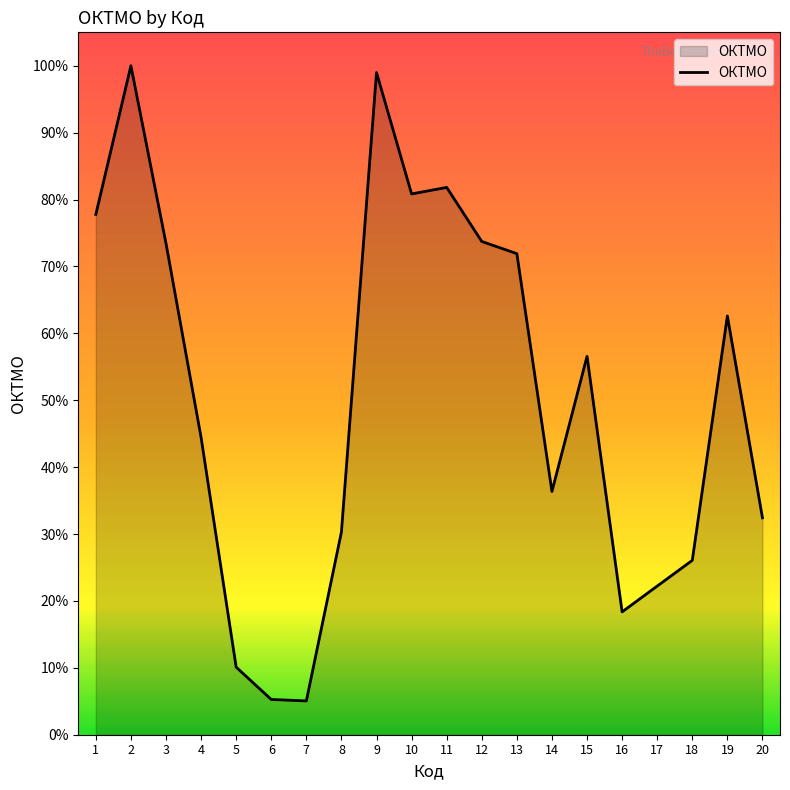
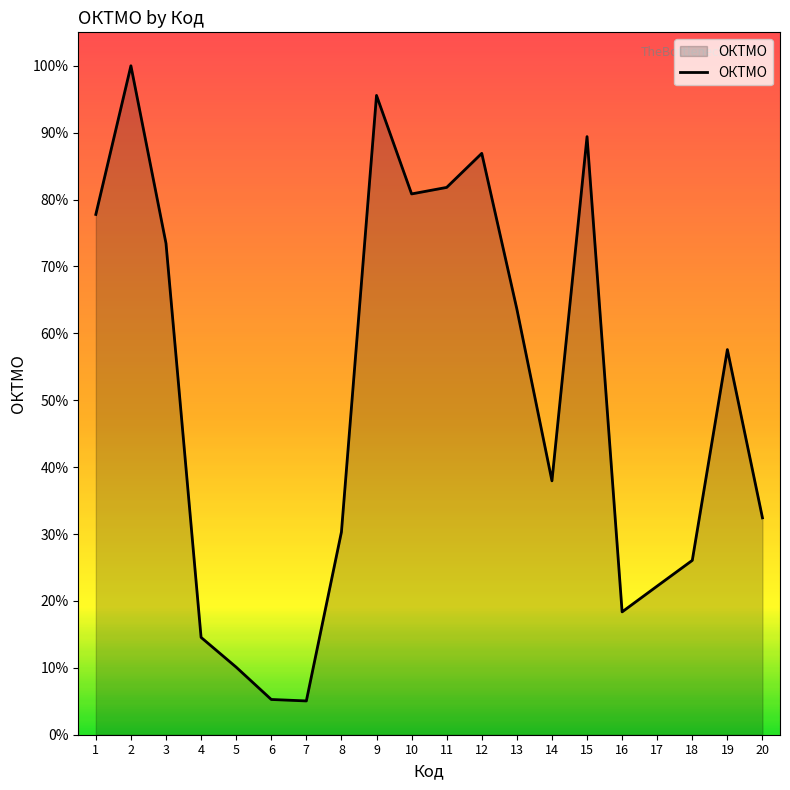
  {
    "1": "78%",
    "2": "100%",
    "3": "73%",
-   "4": "44%",
+   "4": "15%",
    "5": "10%",
    "6": "5%",
    "7": "5%",
    "8": "30%",
-   "9": "99%",
+   "9": "96%",
    "10": "81%",
    "11": "82%",
-   "12": "74%",
-   "13": "72%",
-   "14": "36%",
-   "15": "57%",
+   "12": "87%",
+   "13": "64%",
+   "14": "38%",
+   "15": "89%",
    "16": "18%",
    "17": "22%",
    "18": "26%",
-   "19": "63%",
+   "19": "58%",
    "20": "32%"
  }
